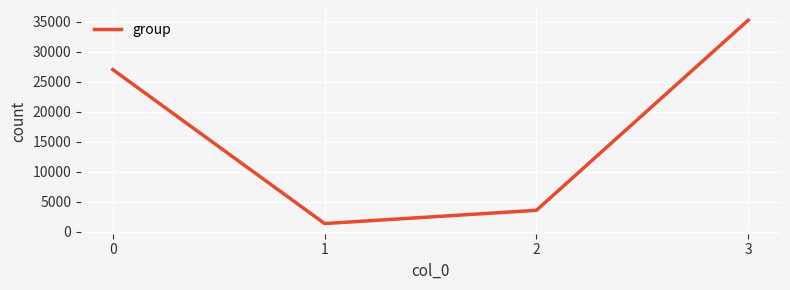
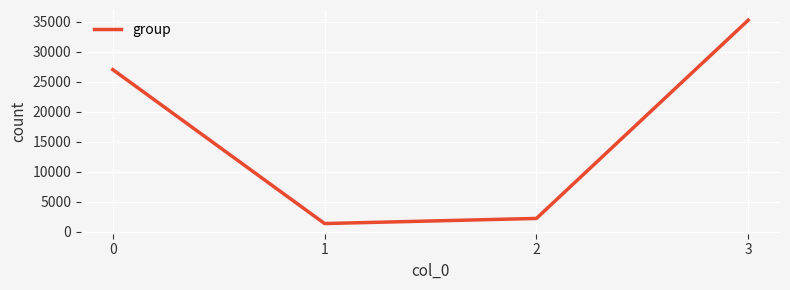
  {
    "0": 27000,
    "1": 1000,
-   "2": 4000,
+   "2": 2000,
    "3": 35000
  }
